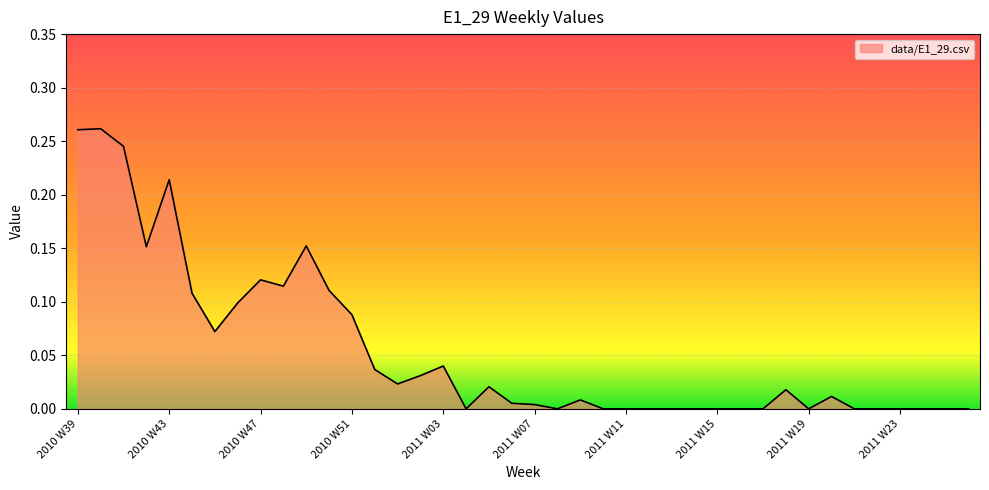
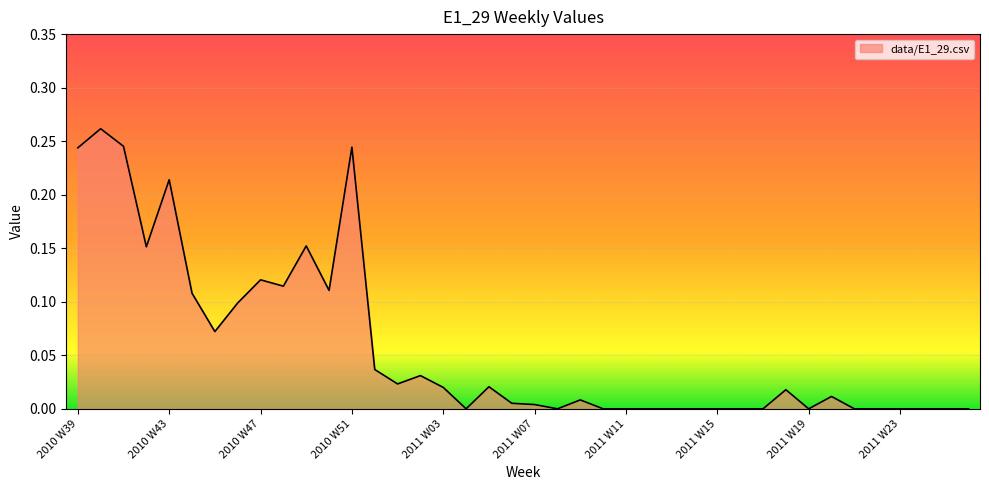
  {
-   "2010 W39": 0.261,
+   "2010 W39": 0.244,
    "2010 W43": 0.214,
    "2010 W47": 0.120,
-   "2010 W51": 0.088,
-   "2011 W03": 0.04,
+   "2010 W51": 0.244,
+   "2011 W03": 0.02,
    "2011 W07": 0.004,
    "2011 W11": 0.000,
    "2011 W15": 0.000,
    "2011 W19": 0.000,
    "2011 W23": 0.000
  }
